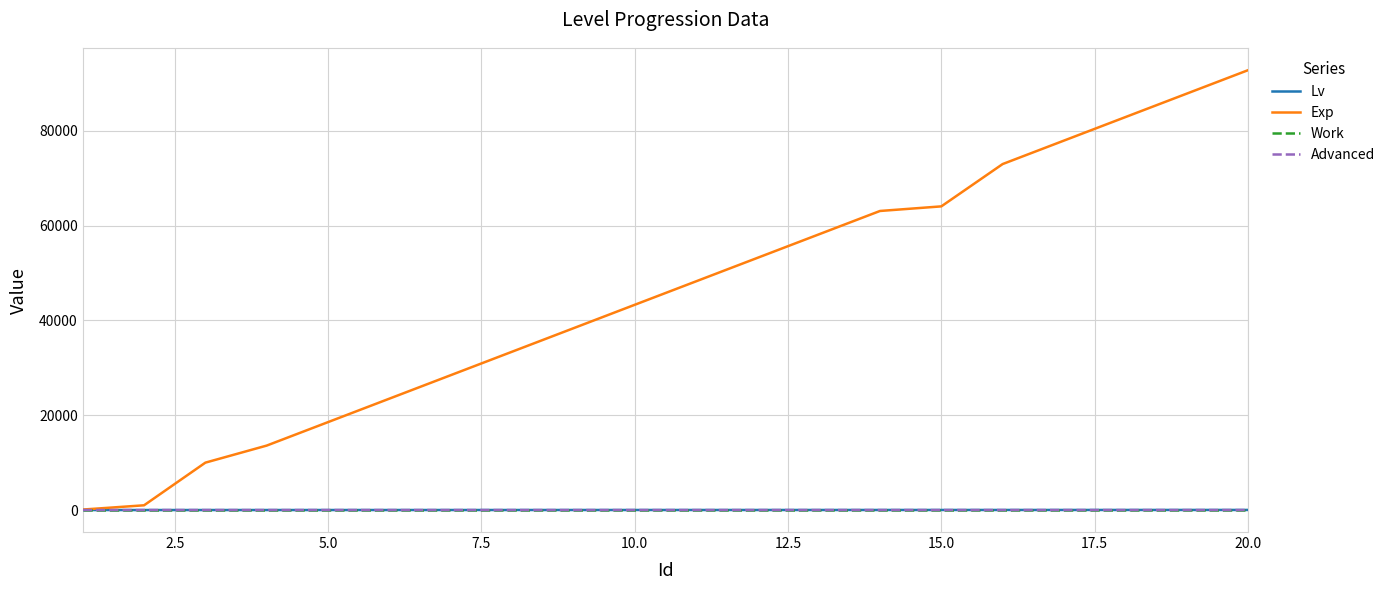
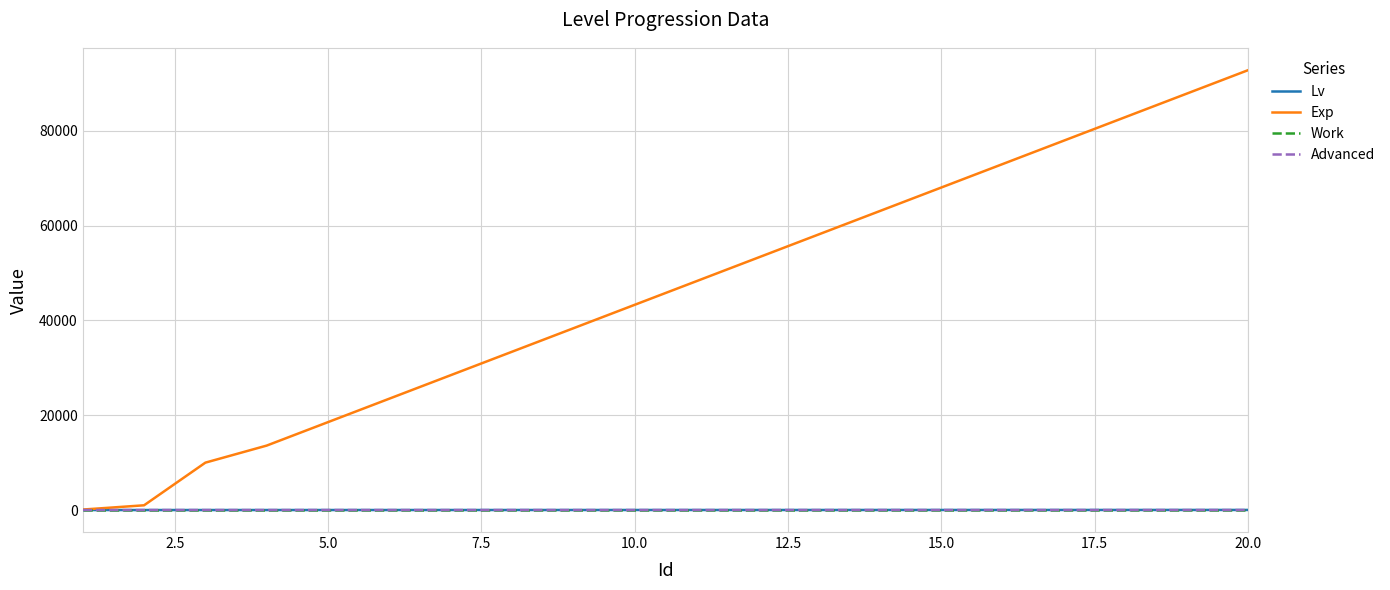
  {
    "Advanced": {
      "5.0": 0,
      "10.0": 0,
      "15.0": 0,
      "20.0": 0
    },
    "Exp": {
      "5.0": 19000,
      "10.0": 43000,
-     "15.0": 64000,
+     "15.0": 68000,
      "20.0": 93000
    }
  }
